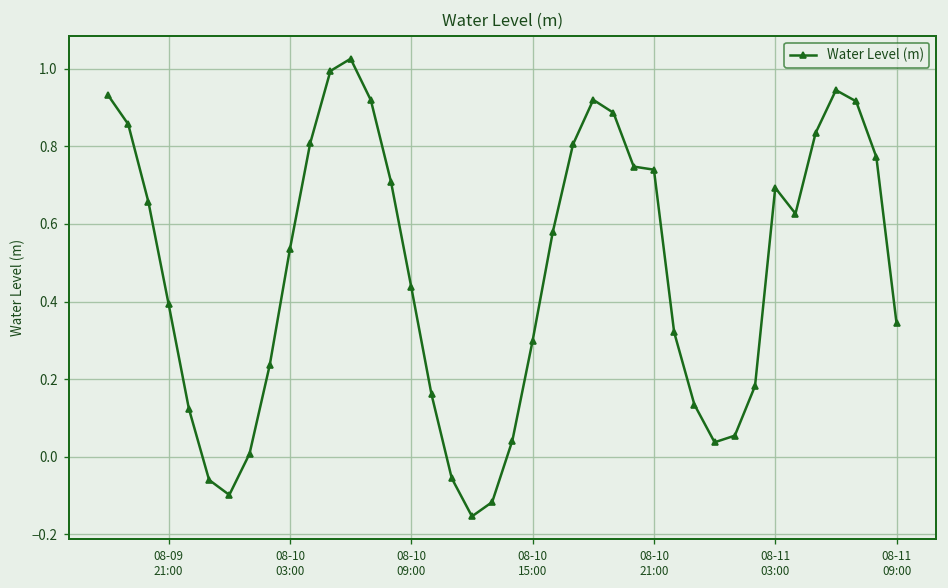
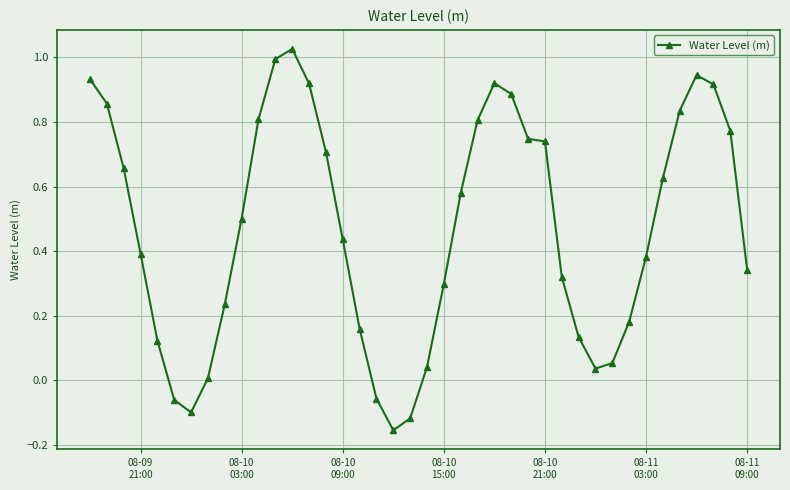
  {
    "08-09 21:00": 0.39,
-   "08-10 03:00": 0.54,
+   "08-10 03:00": 0.50,
    "08-10 09:00": 0.44,
    "08-10 15:00": 0.30,
    "08-10 21:00": 0.74,
-   "08-11 03:00": 0.69,
+   "08-11 03:00": 0.38,
    "08-11 09:00": 0.34
  }
